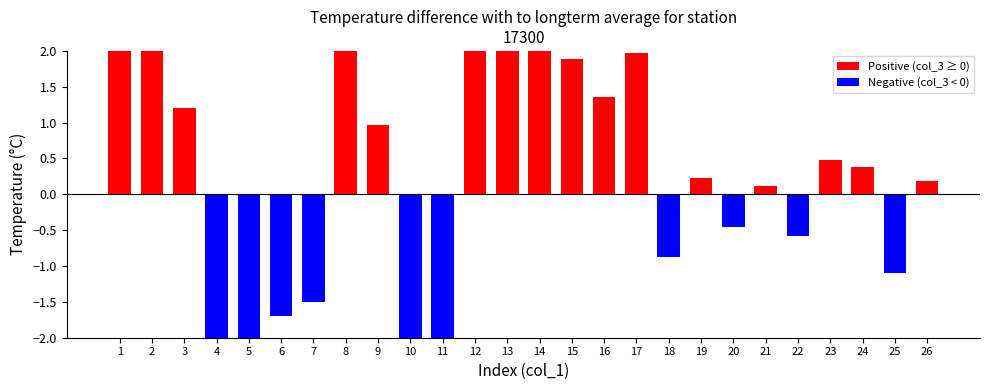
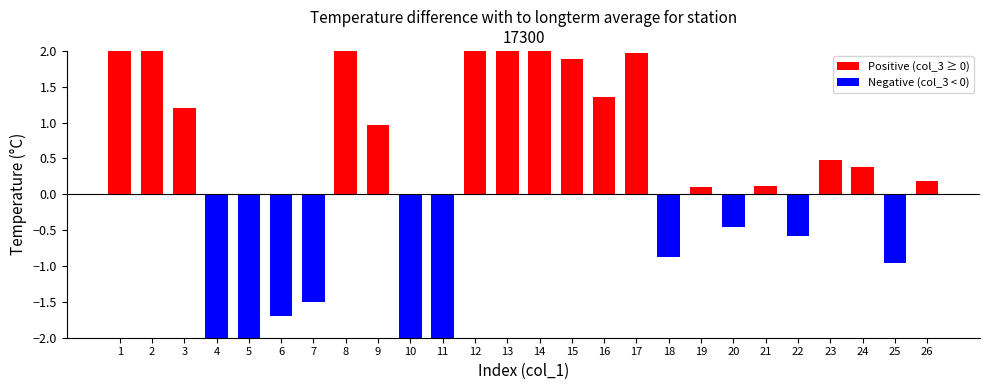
  {
    "3": 1.2,
    "4": -2.0,
    "6": -1.7,
    "7": -1.5,
    "9": 1.0,
    "15": 1.9,
    "16": 1.4,
    "17": 2.0,
    "18": -0.9,
-   "19": 0.2,
+   "19": 0.1,
    "20": -0.5,
    "21": 0.1,
    "22": -0.6,
    "23": 0.5,
    "24": 0.4,
-   "25": -1.1,
+   "25": -1.0,
    "26": 0.2
  }
